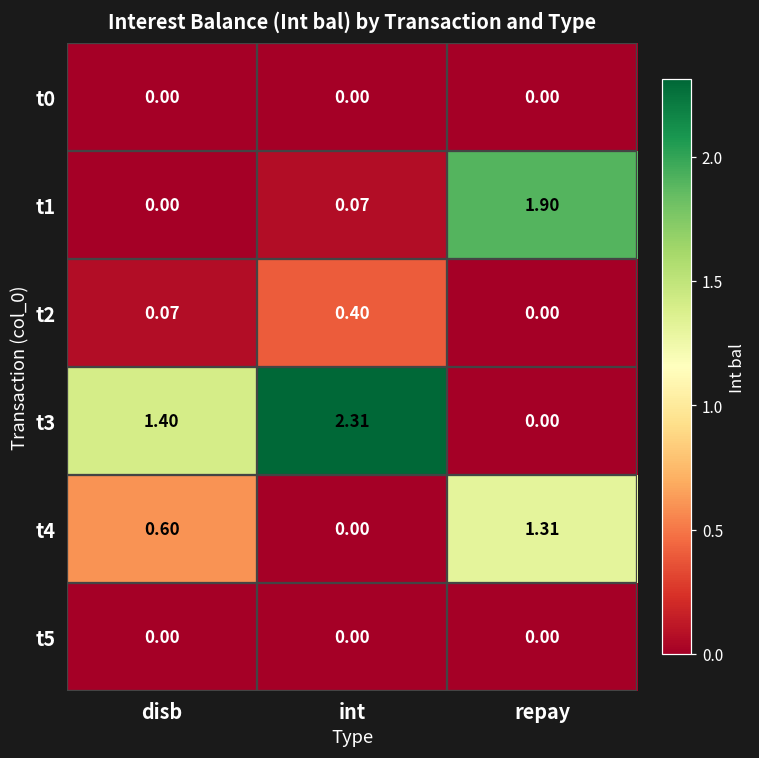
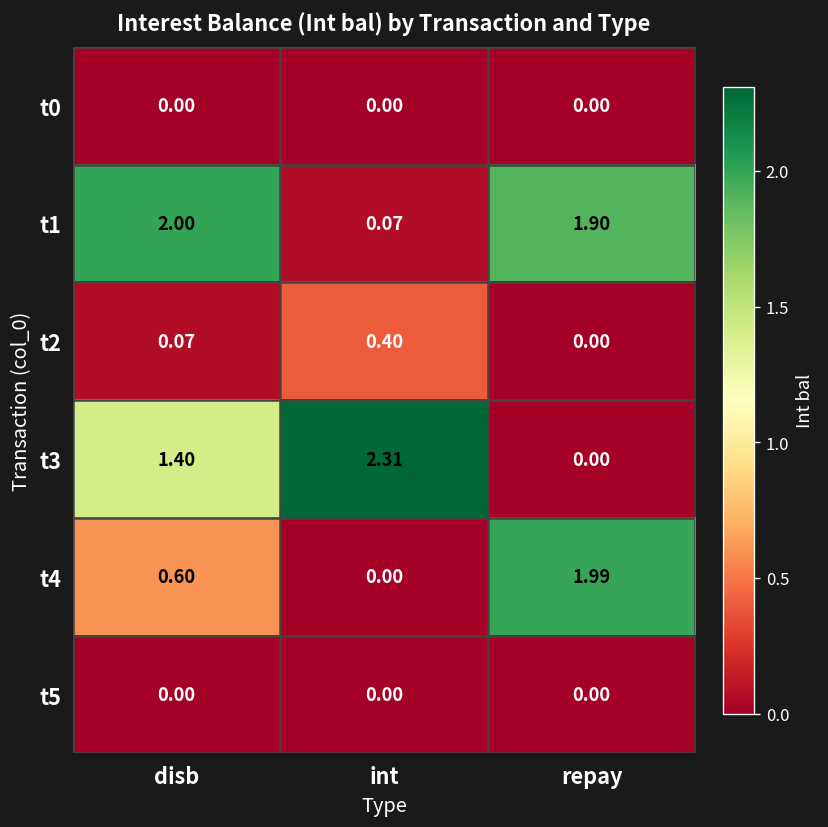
  {
    "t0": {
      "disb": 0.00,
      "int": 0.00,
      "repay": 0.00
    },
    "t1": {
-     "disb": 0.00,
+     "disb": 2.00,
      "int": 0.07,
      "repay": 1.90
    },
    "t2": {
      "disb": 0.07,
      "int": 0.40,
      "repay": 0.00
    },
    "t3": {
      "disb": 1.40,
      "int": 2.31,
      "repay": 0.00
    },
    "t4": {
      "disb": 0.60,
      "int": 0.00,
-     "repay": 1.31
+     "repay": 1.99
    },
    "t5": {
      "disb": 0.00,
      "int": 0.00,
      "repay": 0.00
    }
  }
